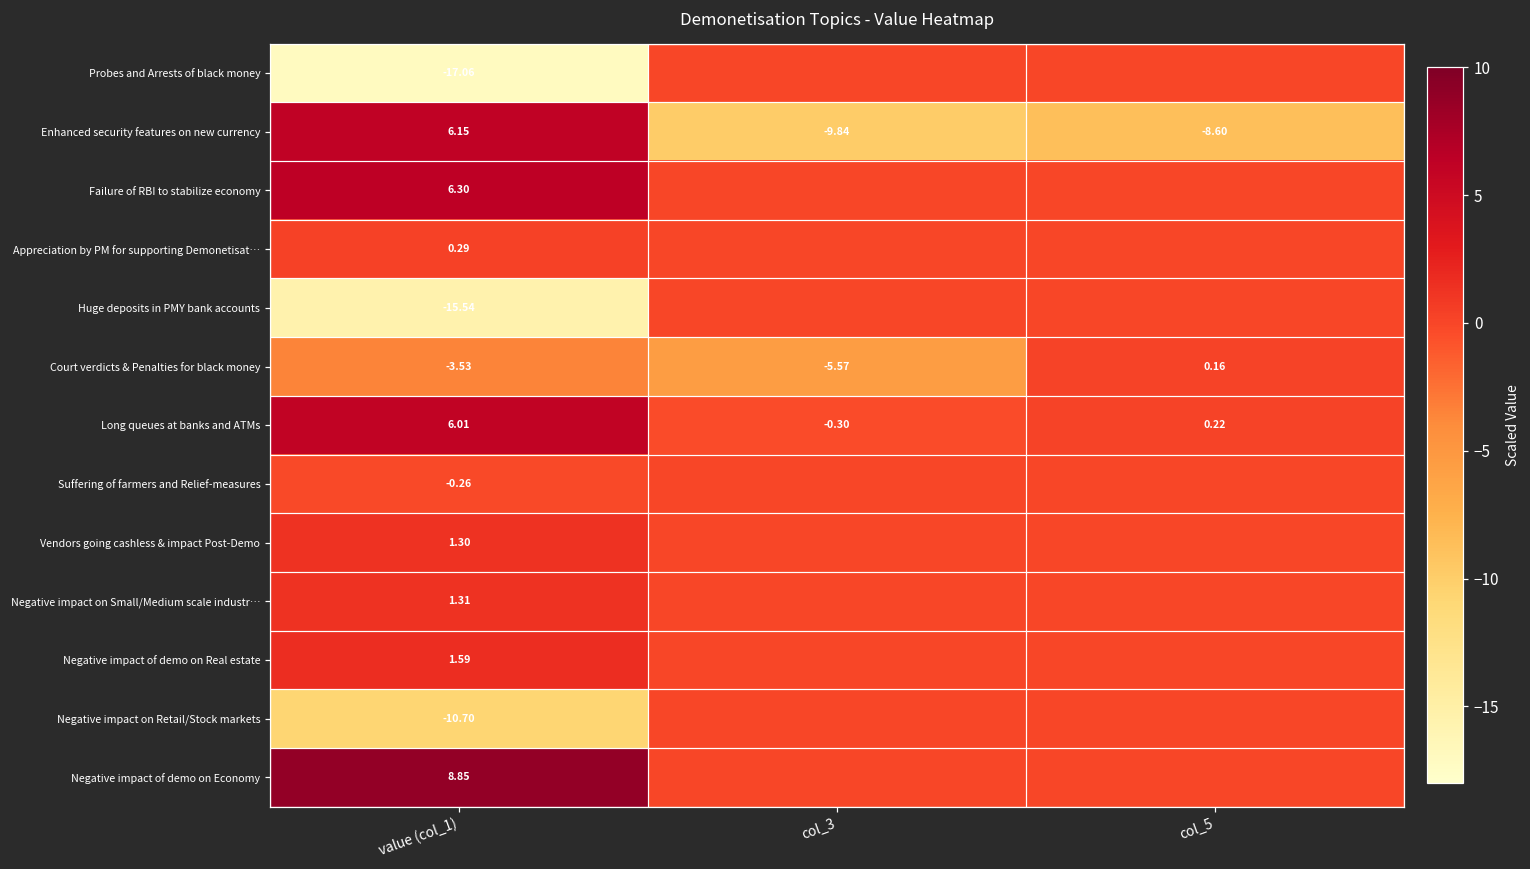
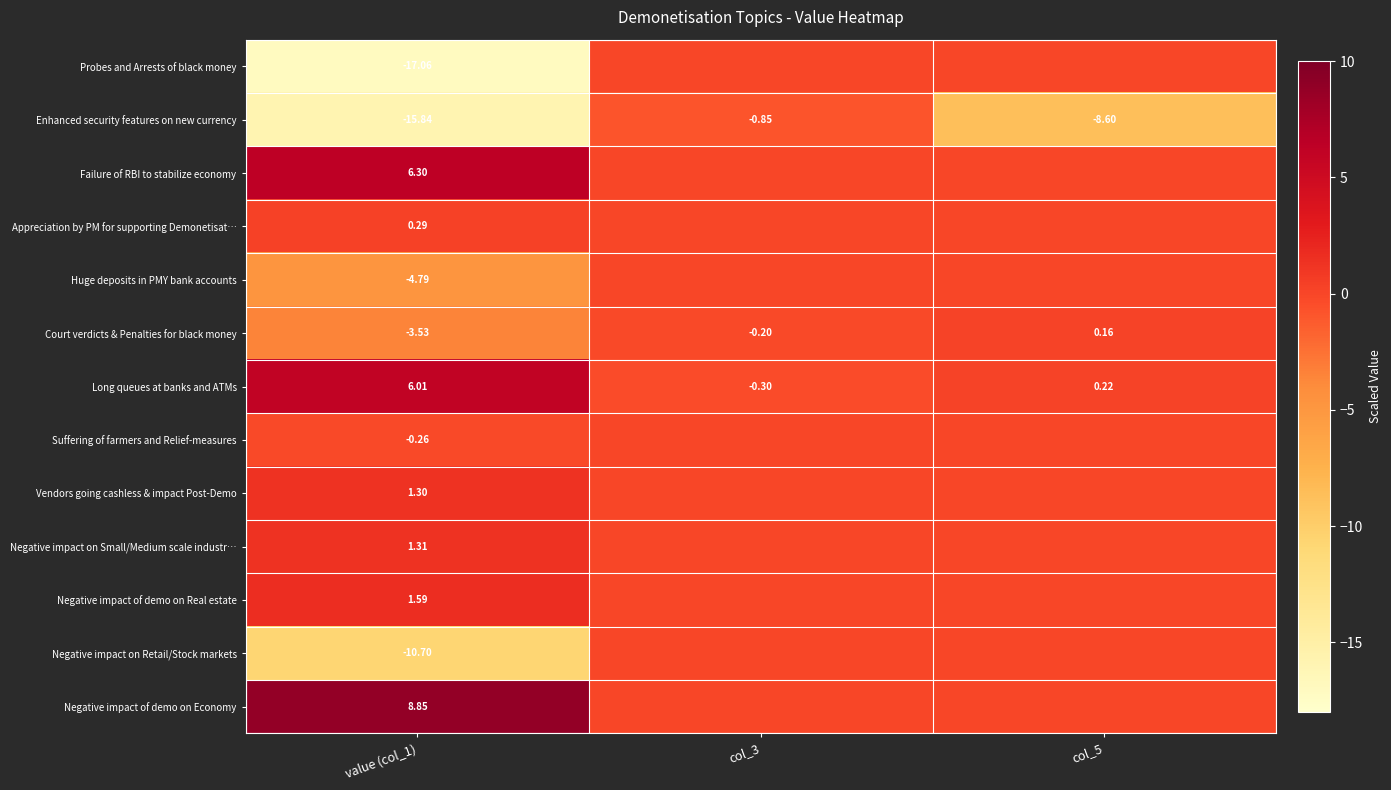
  {
    "Probes and Arrests of black money": {
      "value (col_1)": -17.06
    },
    "Enhanced security features on new currency": {
-     "value (col_1)": 6.15,
-     "col_3": -9.84,
+     "value (col_1)": -15.84,
+     "col_3": -0.85,
      "col_5": -8.60
    },
    "Failure of RBI to stabilize economy": {
      "value (col_1)": 6.30
    },
    "Appreciation by PM for supporting Demonetisat…": {
      "value (col_1)": 0.29
    },
    "Huge deposits in PMY bank accounts": {
-     "value (col_1)": -15.54
+     "value (col_1)": -4.79
    },
    "Court verdicts & Penalties for black money": {
      "value (col_1)": -3.53,
-     "col_3": -5.57,
+     "col_3": -0.20,
      "col_5": 0.16
    },
    "Long queues at banks and ATMs": {
      "value (col_1)": 6.01,
      "col_3": -0.30,
      "col_5": 0.22
    },
    "Suffering of farmers and Relief-measures": {
      "value (col_1)": -0.26
    },
    "Vendors going cashless & impact Post-Demo": {
      "value (col_1)": 1.30
    },
    "Negative impact on Small/Medium scale industr…": {
      "value (col_1)": 1.31
    },
    "Negative impact of demo on Real estate": {
      "value (col_1)": 1.59
    },
    "Negative impact on Retail/Stock markets": {
      "value (col_1)": -10.70
    },
    "Negative impact of demo on Economy": {
      "value (col_1)": 8.85
    }
  }
